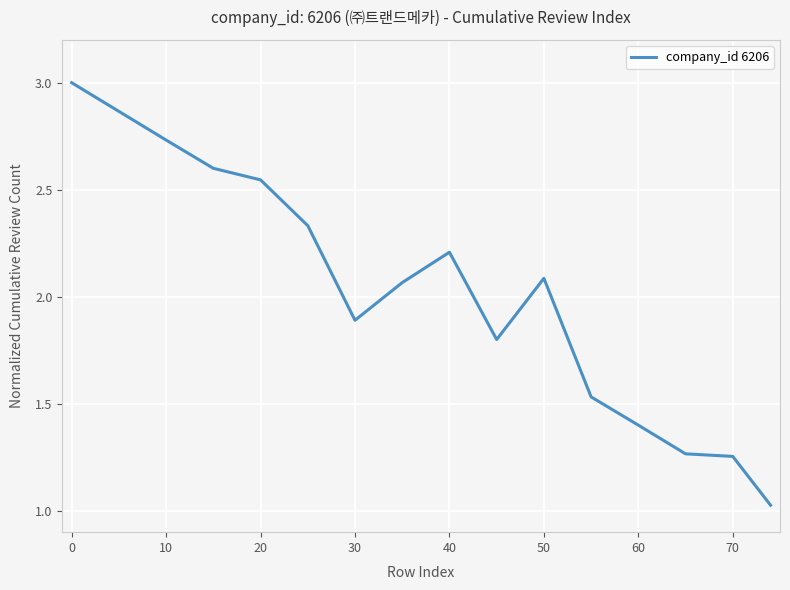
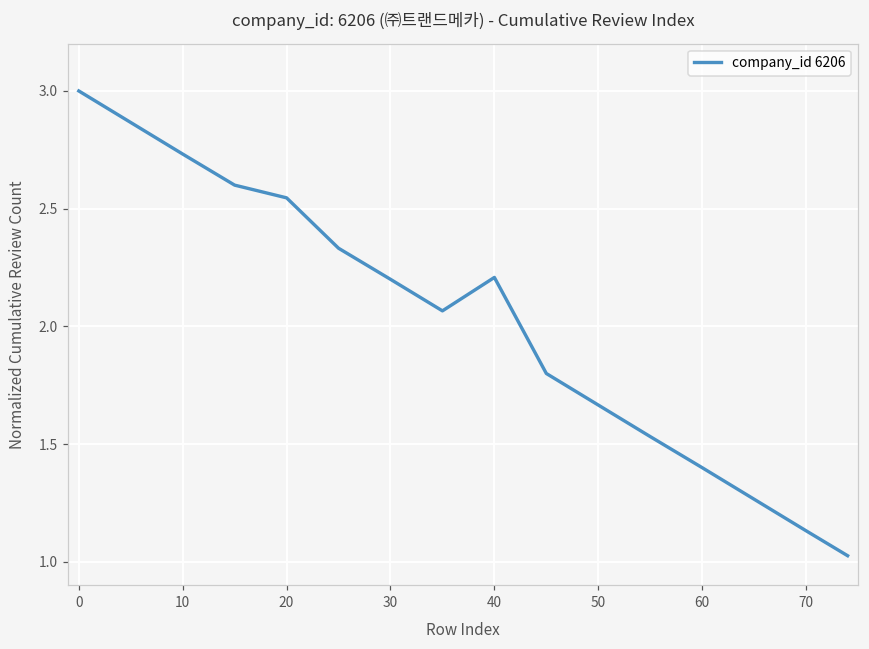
  {
    "0": 3.00,
    "10": 2.73,
    "20": 2.55,
-   "30": 1.89,
+   "30": 2.20,
    "40": 2.21,
-   "50": 2.09,
+   "50": 1.67,
    "60": 1.40,
-   "70": 1.25
+   "70": 1.13
  }
